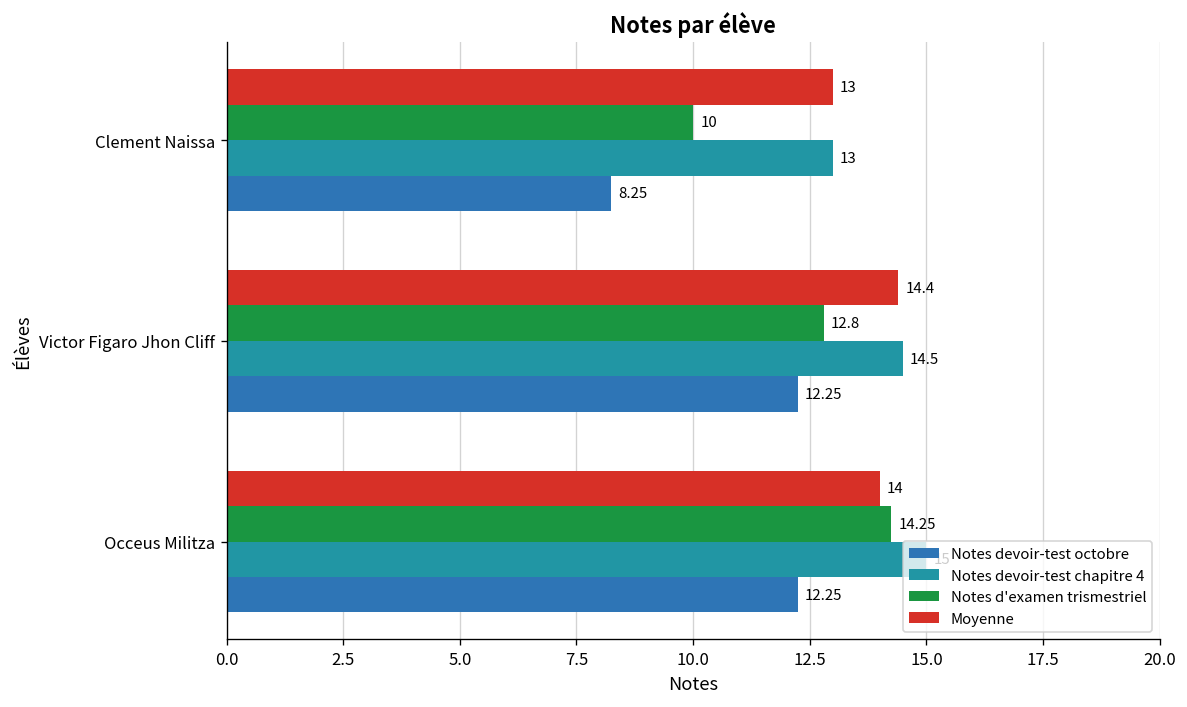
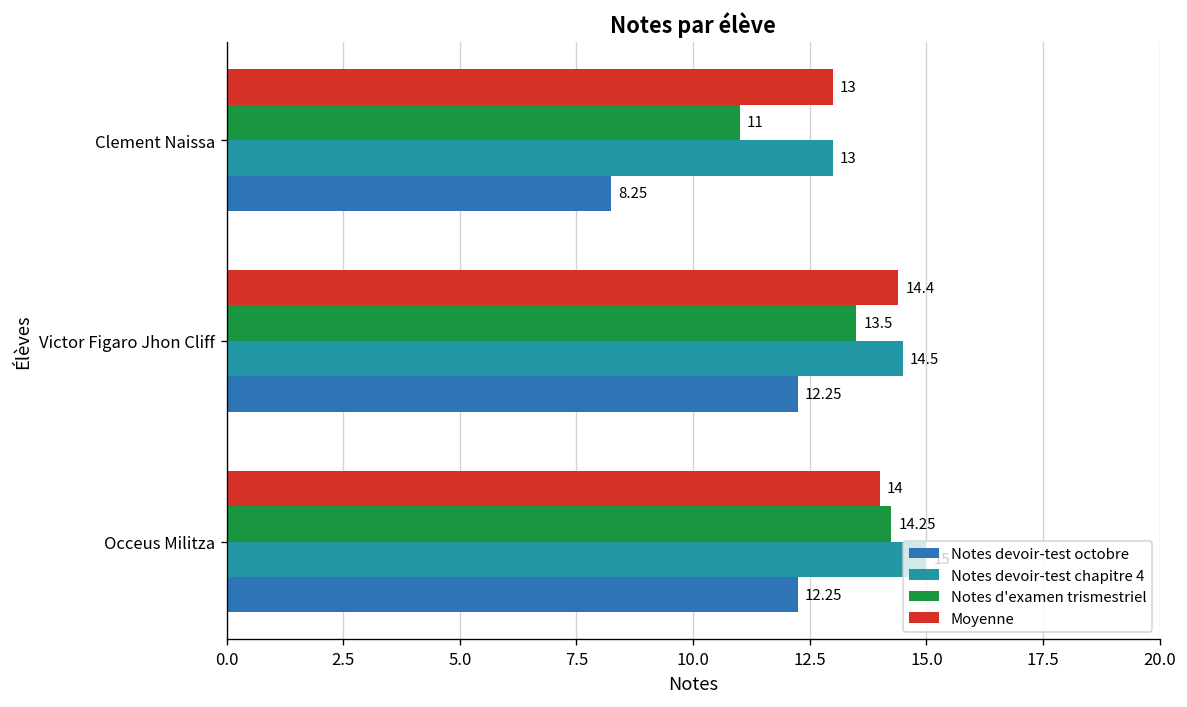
  {
    "Notes d'examen trismestriel": {
-     "Clement Naissa": 10,
-     "Victor Figaro Jhon Cliff": 12.8,
+     "Clement Naissa": 11,
+     "Victor Figaro Jhon Cliff": 13.5,
      "Occeus Militza": 14.25
    },
    "Moyenne": {
      "Clement Naissa": 13,
      "Victor Figaro Jhon Cliff": 14.4,
      "Occeus Militza": 14
    }
  }
